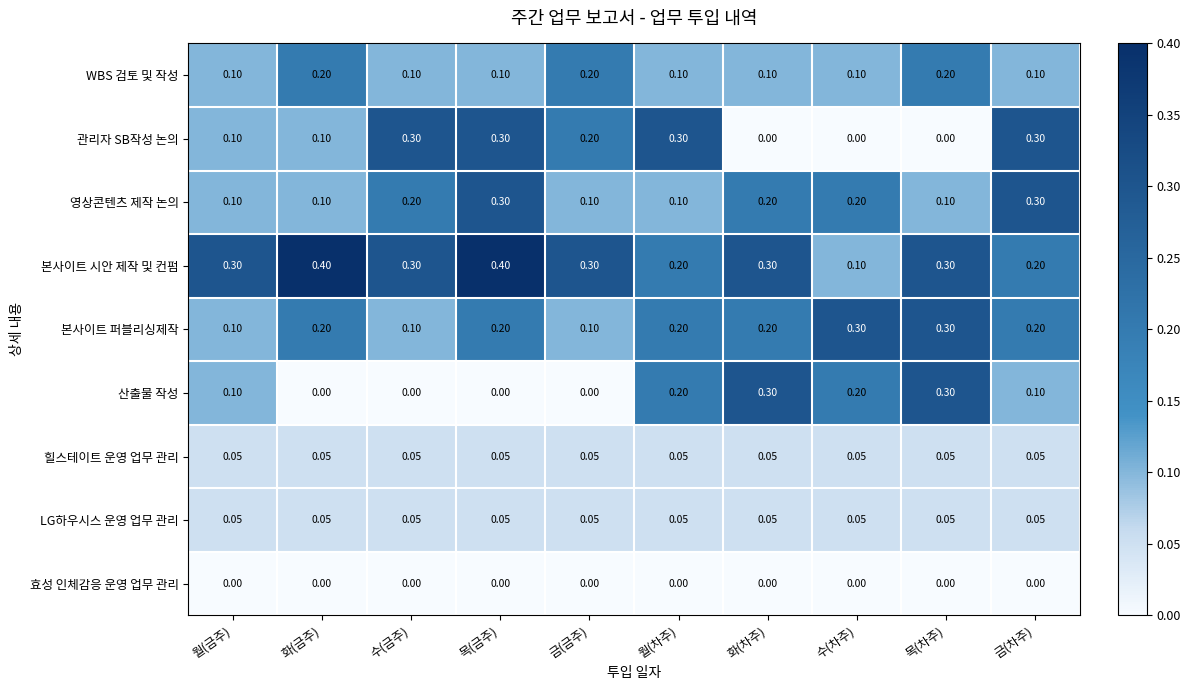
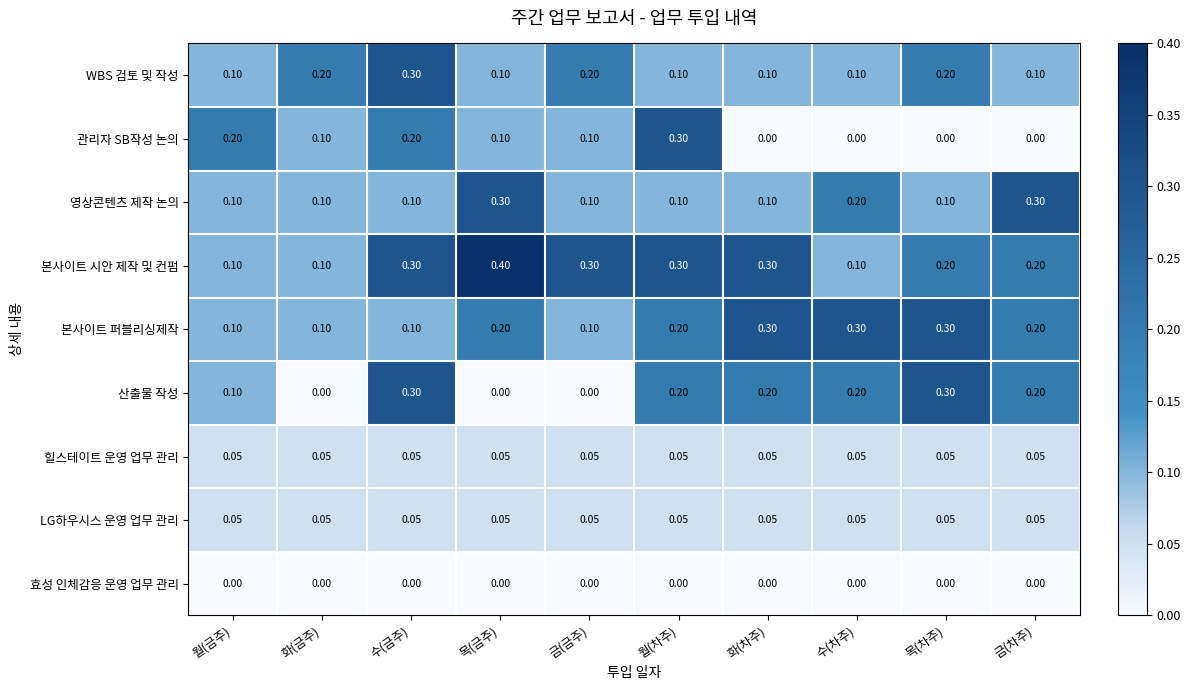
  {
    "WBS 검토 및 작성": {
      "월(금주)": 0.10,
      "화(금주)": 0.20,
-     "수(금주)": 0.10,
+     "수(금주)": 0.30,
      "목(금주)": 0.10,
      "금(금주)": 0.20,
      "월(차주)": 0.10,
      "화(차주)": 0.10,
      "수(차주)": 0.10,
      "목(차주)": 0.20,
      "금(차주)": 0.10
    },
    "관리자 SB작성 논의": {
-     "월(금주)": 0.10,
+     "월(금주)": 0.20,
      "화(금주)": 0.10,
-     "수(금주)": 0.30,
-     "목(금주)": 0.30,
-     "금(금주)": 0.20,
+     "수(금주)": 0.20,
+     "목(금주)": 0.10,
+     "금(금주)": 0.10,
      "월(차주)": 0.30,
      "화(차주)": 0.00,
      "수(차주)": 0.00,
      "목(차주)": 0.00,
-     "금(차주)": 0.30
+     "금(차주)": 0.00
    },
    "영상콘텐츠 제작 논의": {
      "월(금주)": 0.10,
      "화(금주)": 0.10,
-     "수(금주)": 0.20,
+     "수(금주)": 0.10,
      "목(금주)": 0.30,
      "금(금주)": 0.10,
      "월(차주)": 0.10,
-     "화(차주)": 0.20,
+     "화(차주)": 0.10,
      "수(차주)": 0.20,
      "목(차주)": 0.10,
      "금(차주)": 0.30
    },
    "본사이트 시안 제작 및 컨펌": {
-     "월(금주)": 0.30,
-     "화(금주)": 0.40,
+     "월(금주)": 0.10,
+     "화(금주)": 0.10,
      "수(금주)": 0.30,
      "목(금주)": 0.40,
      "금(금주)": 0.30,
-     "월(차주)": 0.20,
+     "월(차주)": 0.30,
      "화(차주)": 0.30,
      "수(차주)": 0.10,
-     "목(차주)": 0.30,
+     "목(차주)": 0.20,
      "금(차주)": 0.20
    },
    "본사이트 퍼블리싱제작": {
      "월(금주)": 0.10,
-     "화(금주)": 0.20,
+     "화(금주)": 0.10,
      "수(금주)": 0.10,
      "목(금주)": 0.20,
      "금(금주)": 0.10,
      "월(차주)": 0.20,
-     "화(차주)": 0.20,
+     "화(차주)": 0.30,
      "수(차주)": 0.30,
      "목(차주)": 0.30,
      "금(차주)": 0.20
    },
    "산출물 작성": {
      "월(금주)": 0.10,
      "화(금주)": 0.00,
-     "수(금주)": 0.00,
+     "수(금주)": 0.30,
      "목(금주)": 0.00,
      "금(금주)": 0.00,
      "월(차주)": 0.20,
-     "화(차주)": 0.30,
+     "화(차주)": 0.20,
      "수(차주)": 0.20,
      "목(차주)": 0.30,
-     "금(차주)": 0.10
+     "금(차주)": 0.20
    },
    "힐스테이트 운영 업무 관리": {
      "월(금주)": 0.05,
      "화(금주)": 0.05,
      "수(금주)": 0.05,
      "목(금주)": 0.05,
      "금(금주)": 0.05,
      "월(차주)": 0.05,
      "화(차주)": 0.05,
      "수(차주)": 0.05,
      "목(차주)": 0.05,
      "금(차주)": 0.05
    },
    "LG하우시스 운영 업무 관리": {
      "월(금주)": 0.05,
      "화(금주)": 0.05,
      "수(금주)": 0.05,
      "목(금주)": 0.05,
      "금(금주)": 0.05,
      "월(차주)": 0.05,
      "화(차주)": 0.05,
      "수(차주)": 0.05,
      "목(차주)": 0.05,
      "금(차주)": 0.05
    },
    "효성 인체감응 운영 업무 관리": {
      "월(금주)": 0.00,
      "화(금주)": 0.00,
      "수(금주)": 0.00,
      "목(금주)": 0.00,
      "금(금주)": 0.00,
      "월(차주)": 0.00,
      "화(차주)": 0.00,
      "수(차주)": 0.00,
      "목(차주)": 0.00,
      "금(차주)": 0.00
    }
  }
